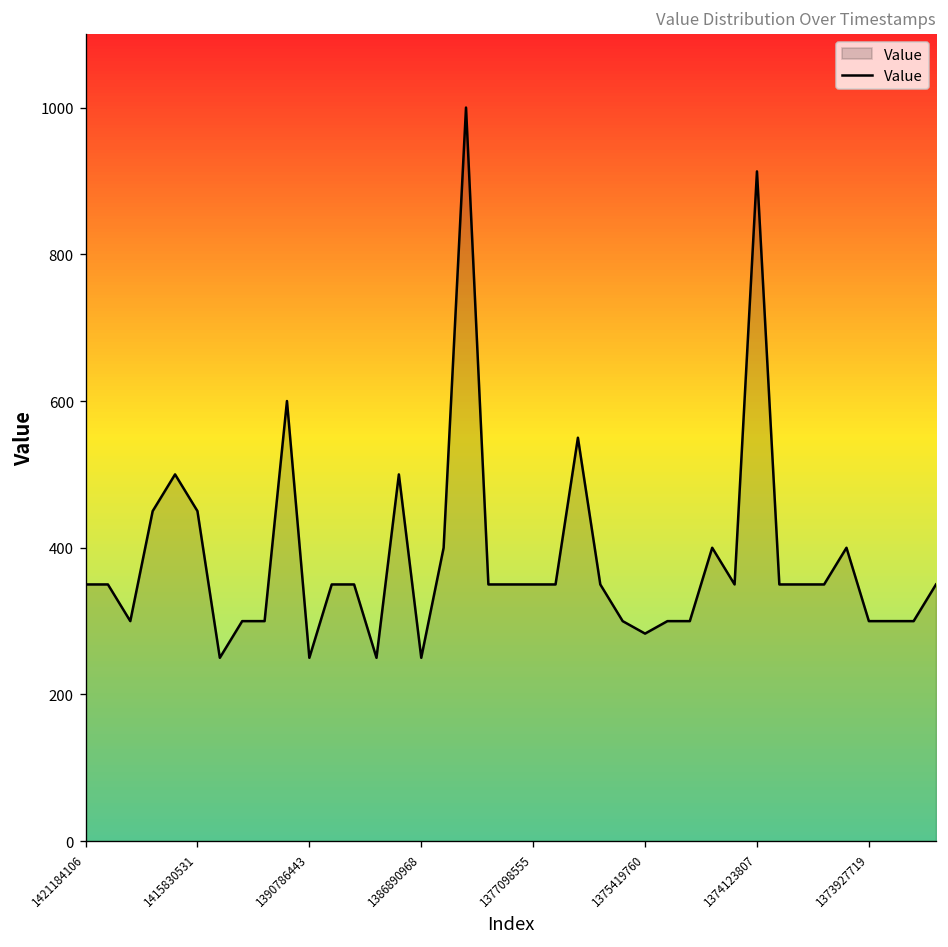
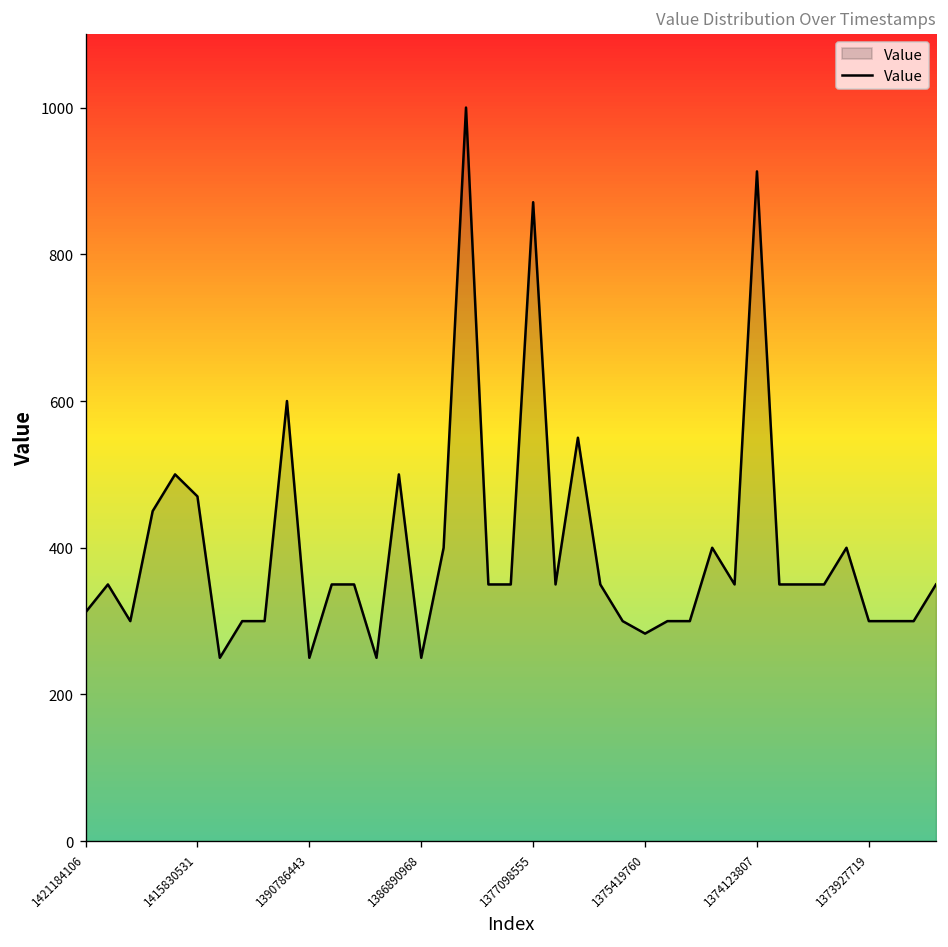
  {
-   "1421184106": 350,
-   "1415830531": 450,
+   "1421184106": 310,
+   "1415830531": 470,
    "1390786443": 250,
    "1386890968": 250,
-   "1377098555": 350,
+   "1377098555": 870,
    "1375419760": 280,
    "1374123807": 910,
    "1373927719": 300
  }
